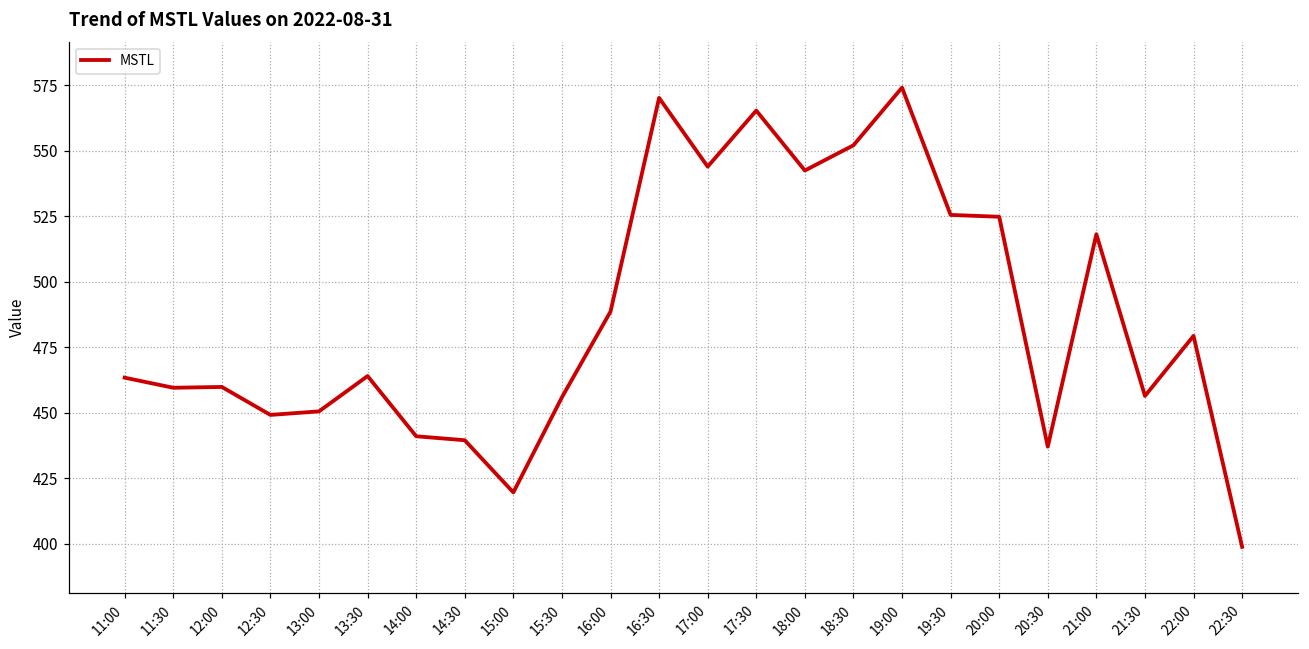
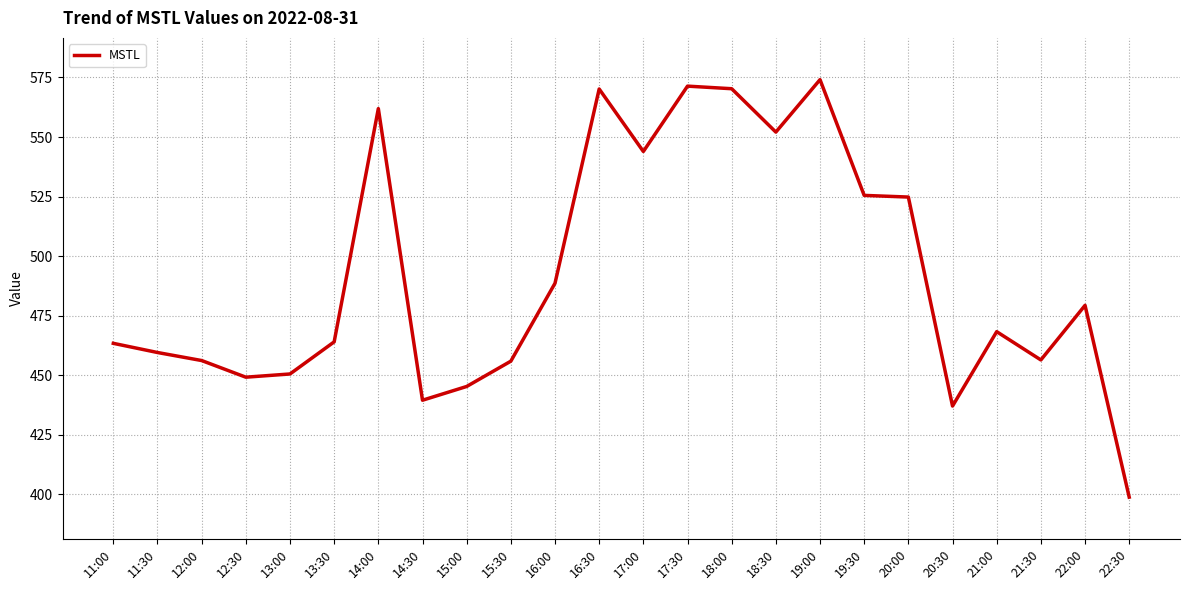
  {
    "11:00": 463,
    "11:30": 460,
-   "12:00": 460,
+   "12:00": 456,
    "12:30": 449,
    "13:00": 451,
    "13:30": 464,
-   "14:00": 441,
+   "14:00": 562,
    "14:30": 439,
-   "15:00": 420,
+   "15:00": 445,
    "15:30": 456,
    "16:00": 489,
    "16:30": 570,
    "17:00": 544,
-   "17:30": 565,
-   "18:00": 542,
+   "17:30": 571,
+   "18:00": 570,
    "18:30": 552,
    "19:00": 574,
    "19:30": 525,
    "20:00": 525,
    "20:30": 437,
-   "21:00": 518,
+   "21:00": 468,
    "21:30": 456,
    "22:00": 479,
    "22:30": 399
  }
